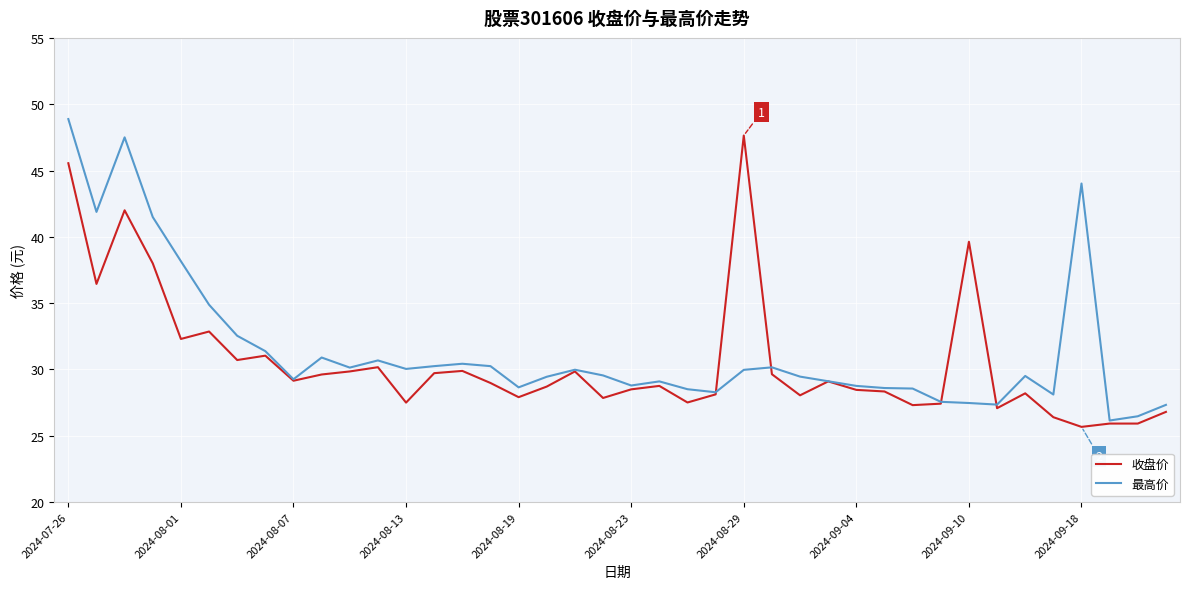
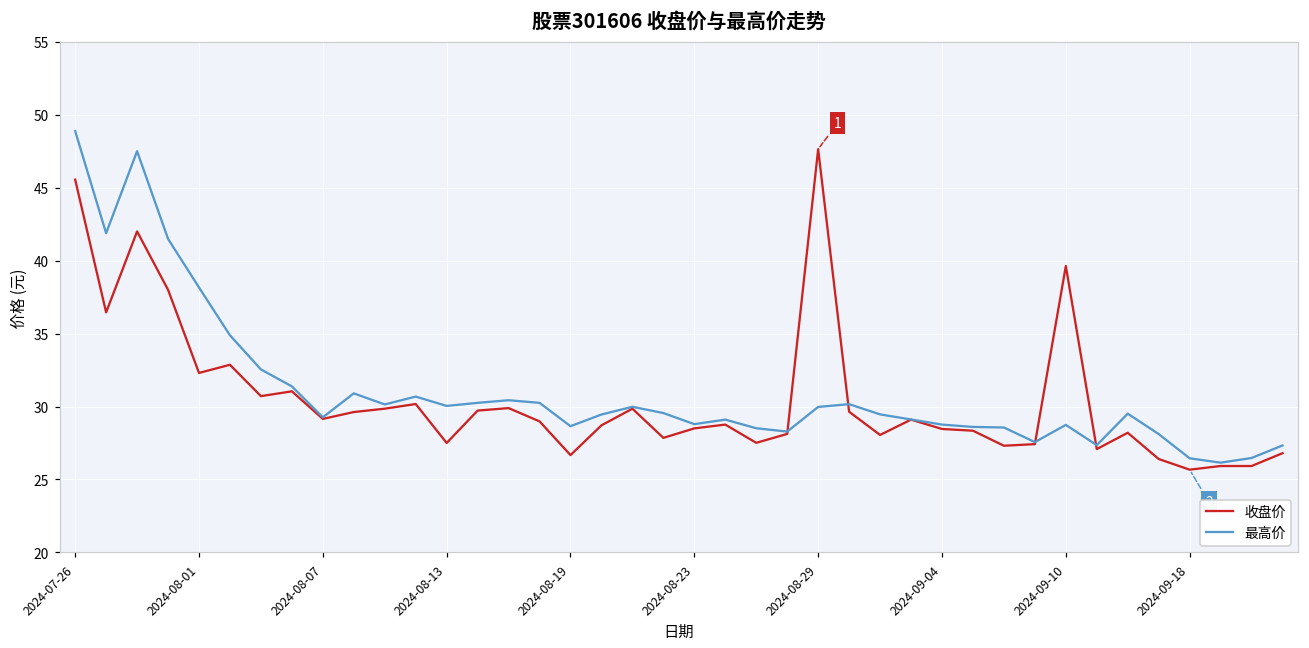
  {
    "收盘价": {
      "2024-07-26": 45.6,
      "2024-08-01": 32.3,
      "2024-08-13": 27.5,
-     "2024-08-19": 27.9,
+     "2024-08-19": 26.7,
      "2024-08-23": 28.5,
      "2024-08-29": 47.6,
      "2024-09-04": 28.5,
      "2024-09-10": 39.6,
      "2024-09-18": 25.7
    },
    "最高价": {
      "2024-07-26": 48.9,
      "2024-08-01": 38.2,
      "2024-08-13": 30.0,
      "2024-08-19": 28.7,
      "2024-08-23": 28.8,
      "2024-08-29": 30.0,
      "2024-09-04": 28.8,
-     "2024-09-10": 27.5,
-     "2024-09-18": 44.0
+     "2024-09-10": 28.7,
+     "2024-09-18": 26.5
    }
  }
